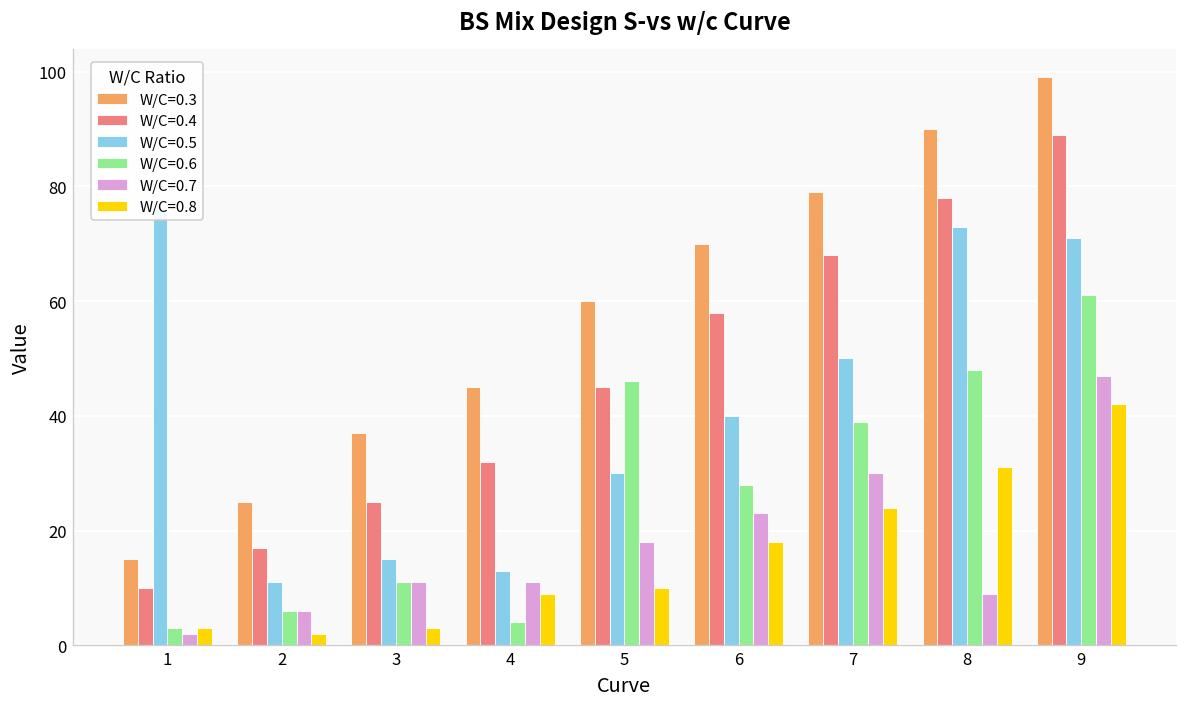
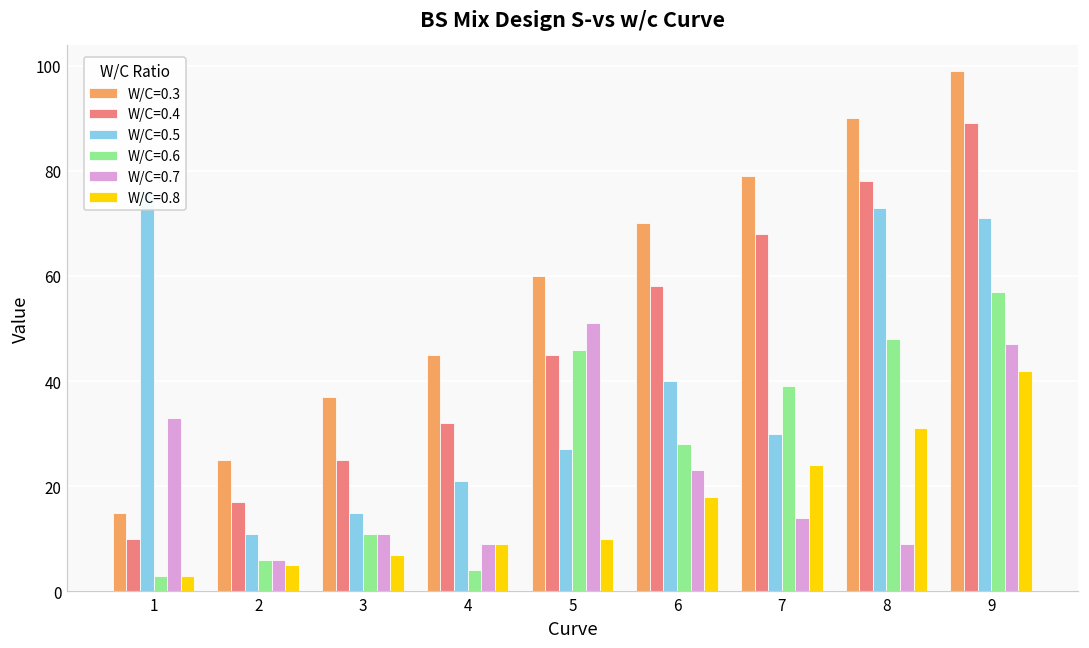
  {
    "W/C=0.5": {
      "2": 11,
      "3": 15,
-     "4": 13,
-     "5": 30,
+     "4": 21,
+     "5": 27,
      "6": 40,
-     "7": 50,
+     "7": 30,
      "8": 73,
      "9": 71
    },
    "W/C=0.6": {
      "1": 3,
      "2": 6,
      "3": 11,
      "4": 4,
      "5": 46,
      "6": 28,
      "7": 39,
      "8": 48,
-     "9": 61
+     "9": 57
    },
    "W/C=0.7": {
-     "1": 2,
+     "1": 33,
      "2": 6,
      "3": 11,
-     "4": 11,
-     "5": 18,
+     "4": 9,
+     "5": 51,
      "6": 23,
-     "7": 30,
+     "7": 14,
      "8": 9,
      "9": 47
    },
    "W/C=0.8": {
      "1": 3,
-     "2": 2,
-     "3": 3,
+     "2": 5,
+     "3": 7,
      "4": 9,
      "5": 10,
      "6": 18,
      "7": 24,
      "8": 31,
      "9": 42
    }
  }
